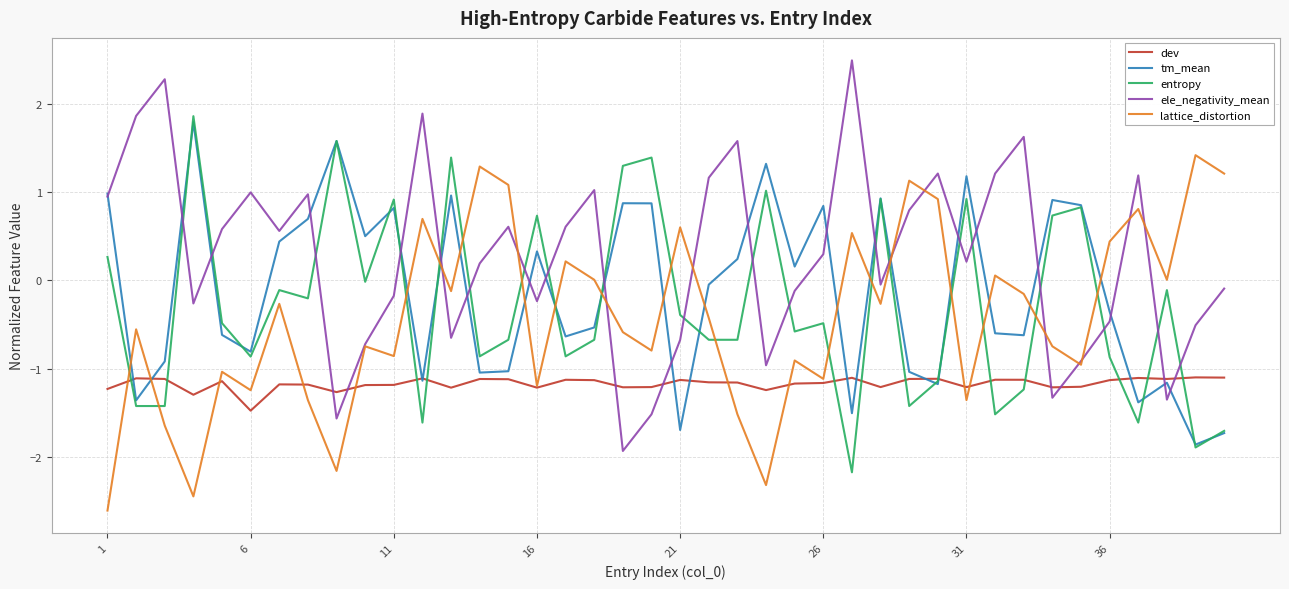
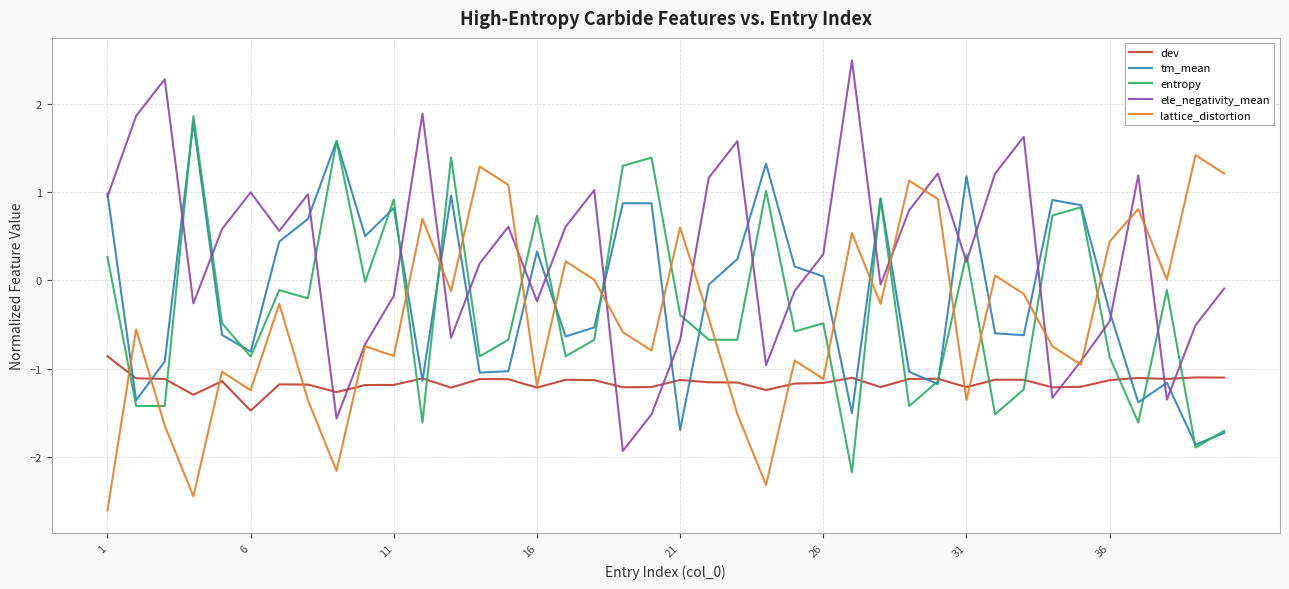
  {
    "dev": {
-     "1": -1.2,
+     "1": -0.9,
      "6": -1.5,
      "11": -1.2,
      "21": -1.1,
      "26": -1.2,
      "31": -1.2,
      "36": -1.1
    },
    "tm_mean": {
      "1": 1.0,
      "6": -0.8,
      "11": 0.8,
      "16": 0.3,
      "21": -1.7,
-     "26": 0.8,
+     "26": 0.0,
      "31": 1.2,
      "36": -0.4
    },
    "entropy": {
      "1": 0.3,
      "6": -0.9,
      "11": 0.9,
      "16": 0.7,
      "21": -0.4,
      "26": -0.5,
-     "31": 0.9,
+     "31": 0.3,
      "36": -0.9
    },
    "ele_negativity_mean": {
      "1": 1.0,
      "6": 1.0,
      "11": -0.2,
      "16": -0.2,
      "21": -0.7,
      "26": 0.3,
      "31": 0.2,
      "36": -0.5
    },
    "lattice_distortion": {
      "1": -2.6,
      "6": -1.2,
      "11": -0.9,
      "21": 0.6,
      "26": -1.1,
      "31": -1.4,
      "36": 0.4
    }
  }
